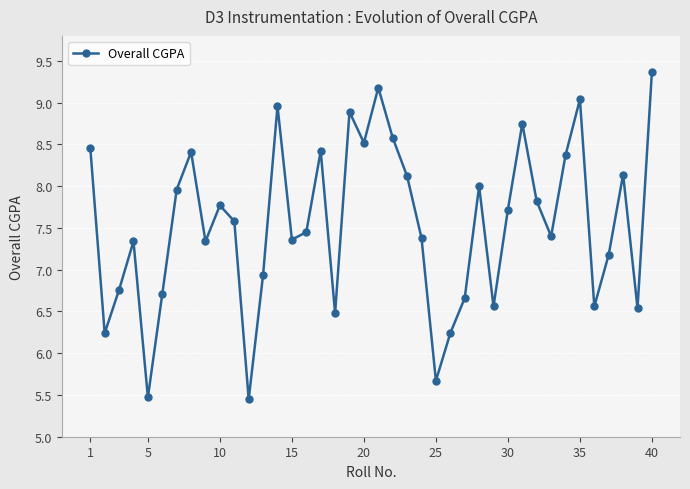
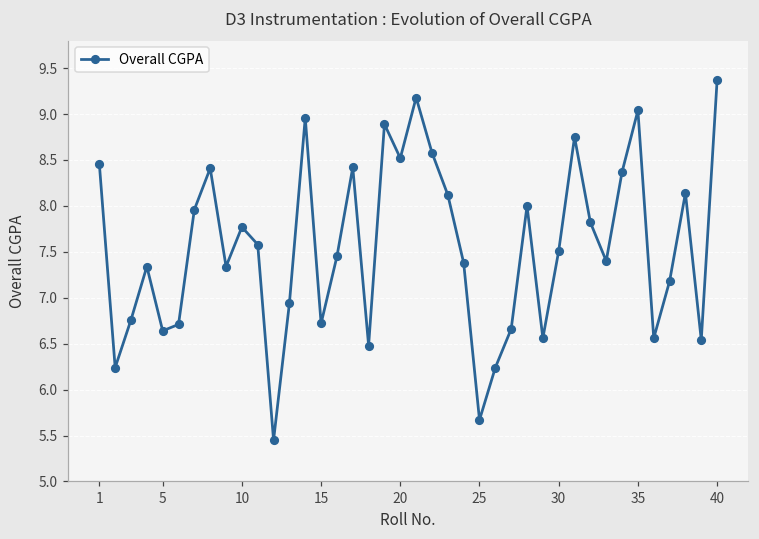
  {
    "1": 8.5,
-   "5": 5.5,
+   "5": 6.6,
    "10": 7.8,
-   "15": 7.4,
+   "15": 6.7,
    "20": 8.5,
    "25": 5.7,
-   "30": 7.7,
+   "30": 7.5,
    "35": 9.0,
    "40": 9.4
  }
